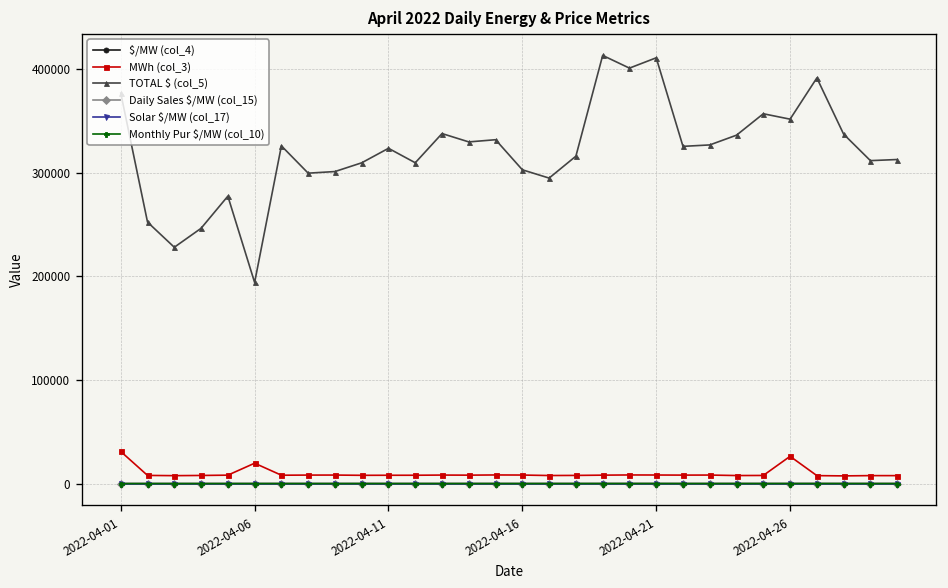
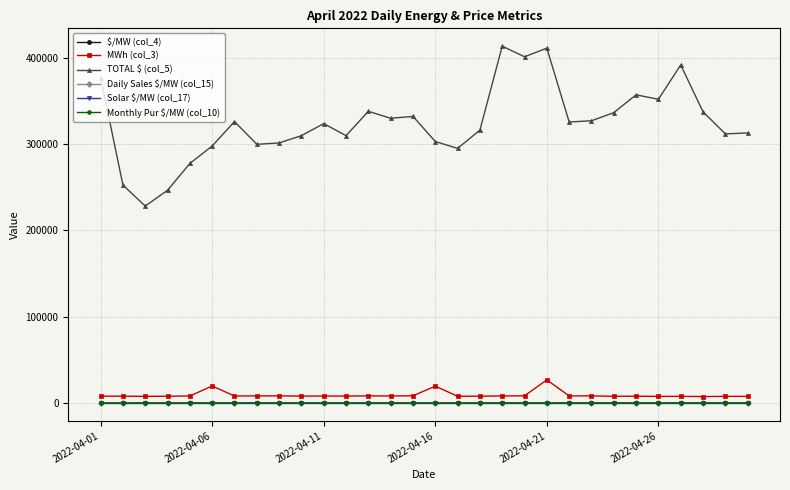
  {
    "Monthly Pur $/MW (col_10)": {
      "2022-04-01": 0,
      "2022-04-06": 0,
      "2022-04-11": 0,
      "2022-04-16": 0,
      "2022-04-21": 0,
      "2022-04-26": 0
    },
    "MWh (col_3)": {
-     "2022-04-01": 30000,
+     "2022-04-01": 10000,
      "2022-04-06": 20000,
      "2022-04-11": 10000,
-     "2022-04-16": 10000,
-     "2022-04-21": 10000,
-     "2022-04-26": 30000
+     "2022-04-16": 20000,
+     "2022-04-21": 30000,
+     "2022-04-26": 10000
    },
    "TOTAL $ (col_5)": {
-     "2022-04-06": 190000,
+     "2022-04-06": 300000,
      "2022-04-11": 320000,
      "2022-04-16": 300000,
      "2022-04-21": 410000,
      "2022-04-26": 350000
    }
  }
